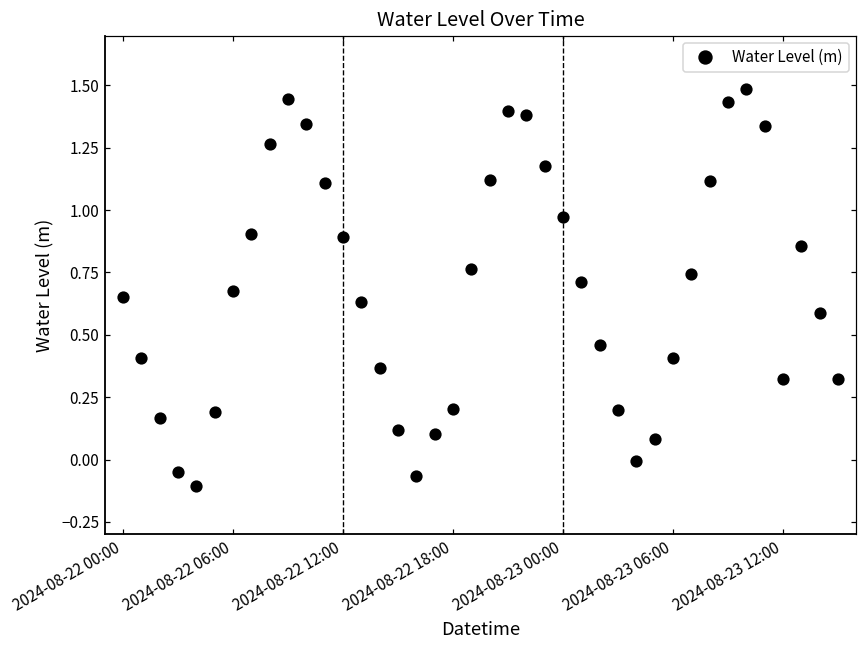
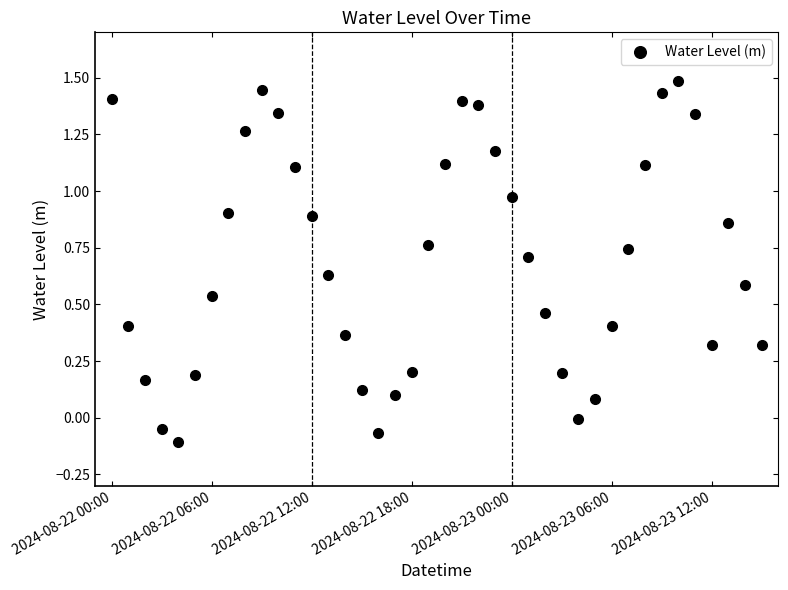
  {
-   "2024-08-22 00:00": 0.65,
-   "2024-08-22 06:00": 0.68,
+   "2024-08-22 00:00": 1.40,
+   "2024-08-22 06:00": 0.54,
    "2024-08-22 12:00": 0.89,
    "2024-08-22 18:00": 0.20,
    "2024-08-23 00:00": 0.97,
    "2024-08-23 06:00": 0.41,
    "2024-08-23 12:00": 0.32
  }
